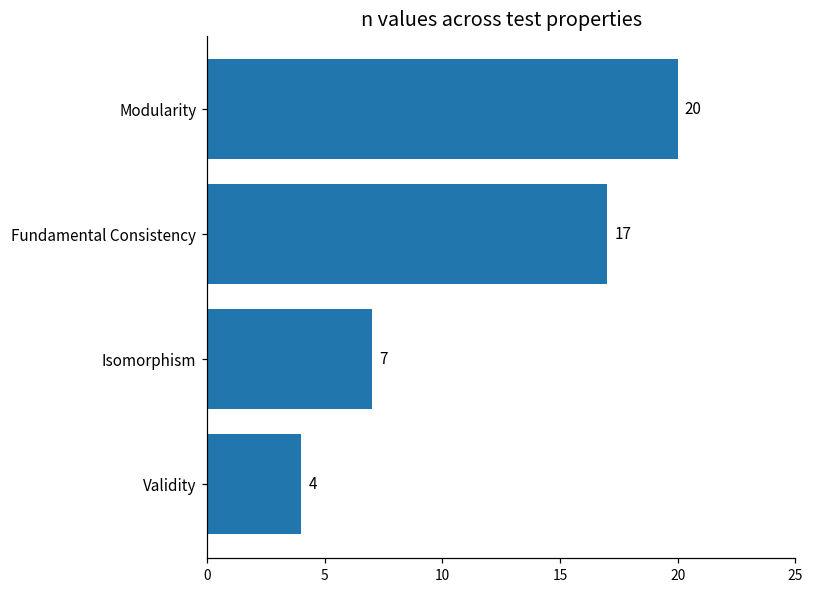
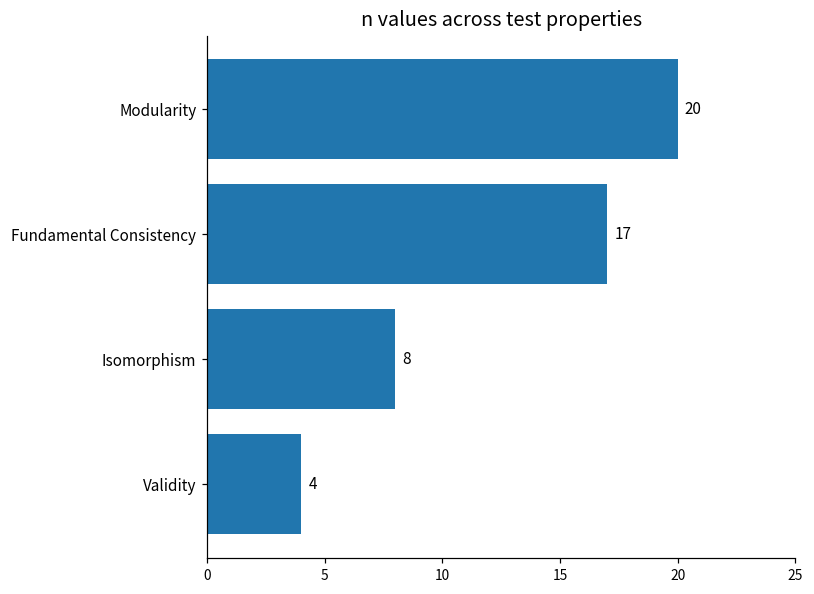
  {
    "Modularity": 20,
    "Fundamental Consistency": 17,
-   "Isomorphism": 7,
+   "Isomorphism": 8,
    "Validity": 4
  }
